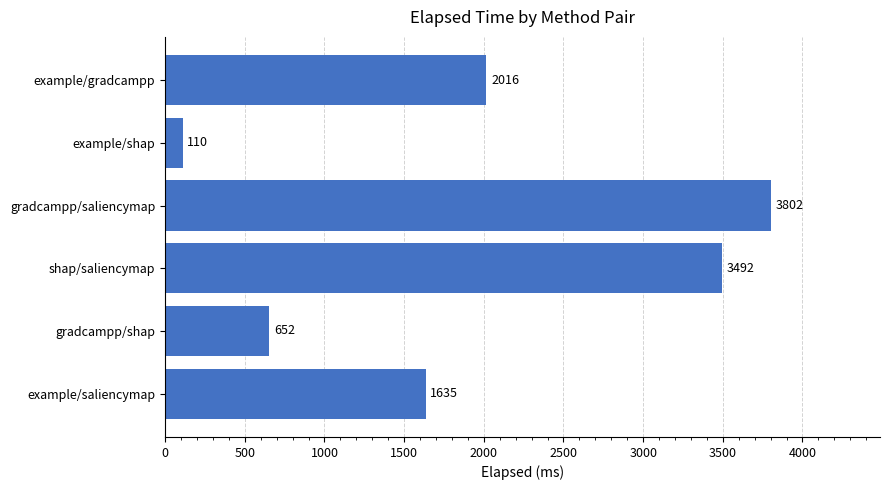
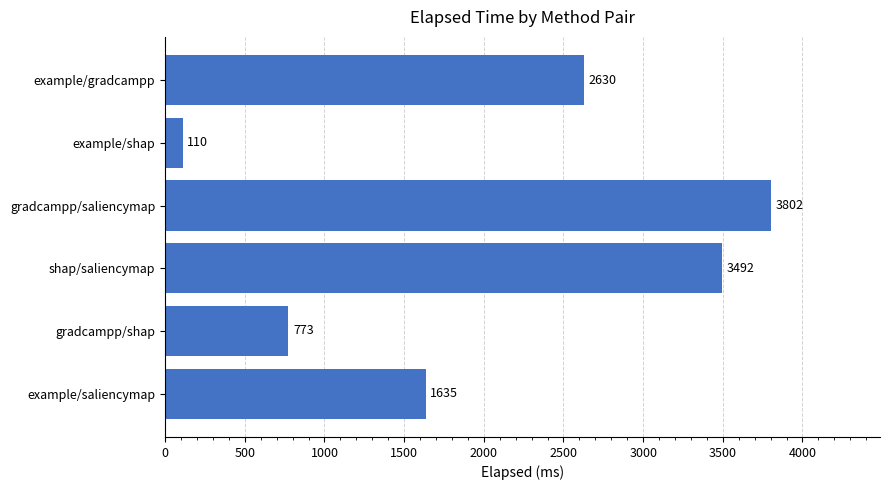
  {
-   "example/gradcampp": 2016,
+   "example/gradcampp": 2630,
    "example/shap": 110,
    "gradcampp/saliencymap": 3802,
    "shap/saliencymap": 3492,
-   "gradcampp/shap": 652,
+   "gradcampp/shap": 773,
    "example/saliencymap": 1635
  }
